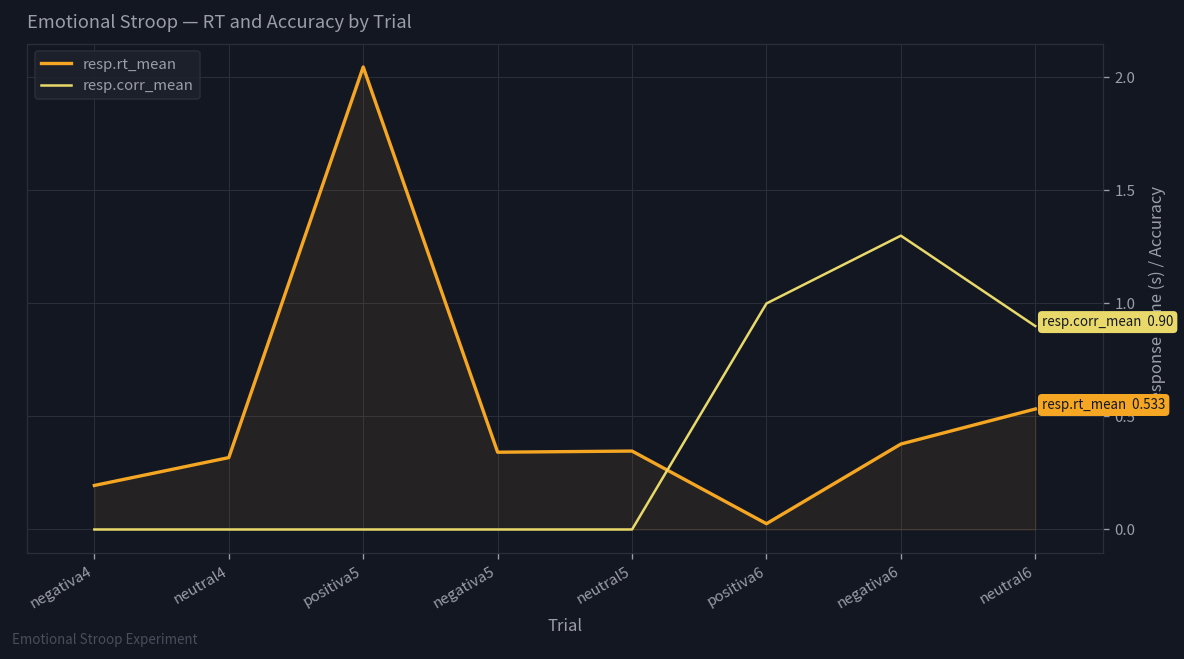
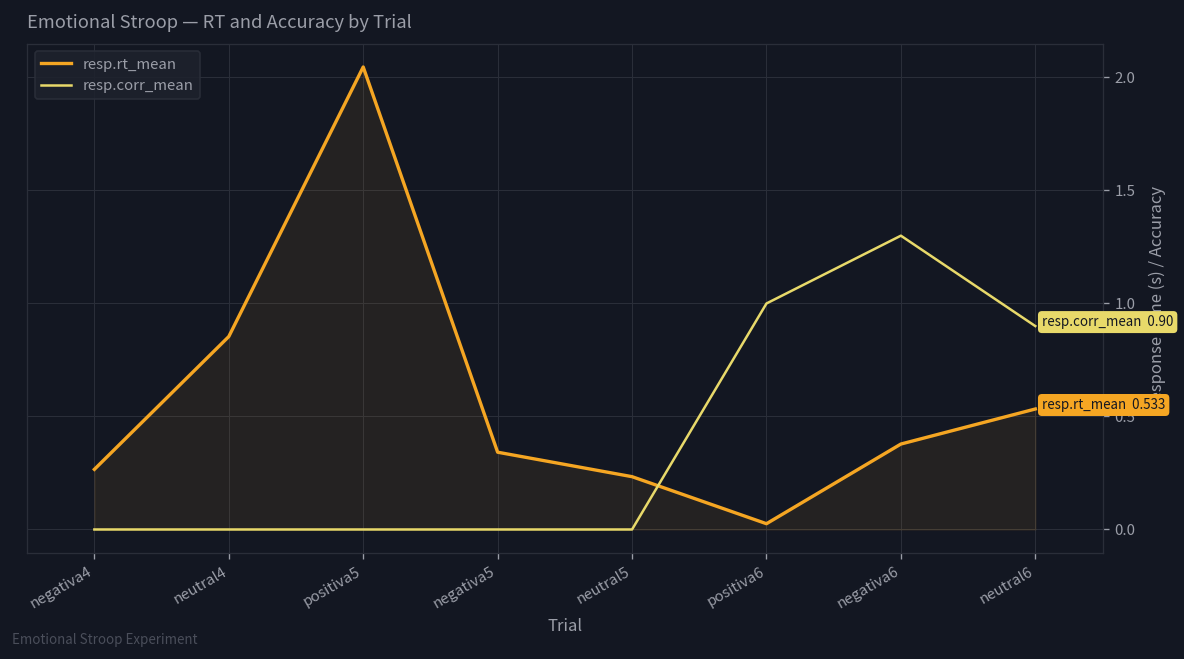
  {
    "resp.rt_mean": {
-     "negativa4": 0.19,
-     "neutral4": 0.32,
+     "negativa4": 0.27,
+     "neutral4": 0.85,
      "positiva5": 2.05,
      "negativa5": 0.34,
-     "neutral5": 0.35,
+     "neutral5": 0.23,
      "positiva6": 0.03,
      "negativa6": 0.38
    },
    "resp.corr_mean": {
      "negativa4": 0.00,
      "neutral4": 0.00,
      "positiva5": 0.00,
      "negativa5": 0.00,
      "neutral5": 0.00,
      "positiva6": 1.00,
      "negativa6": 1.30
    }
  }
